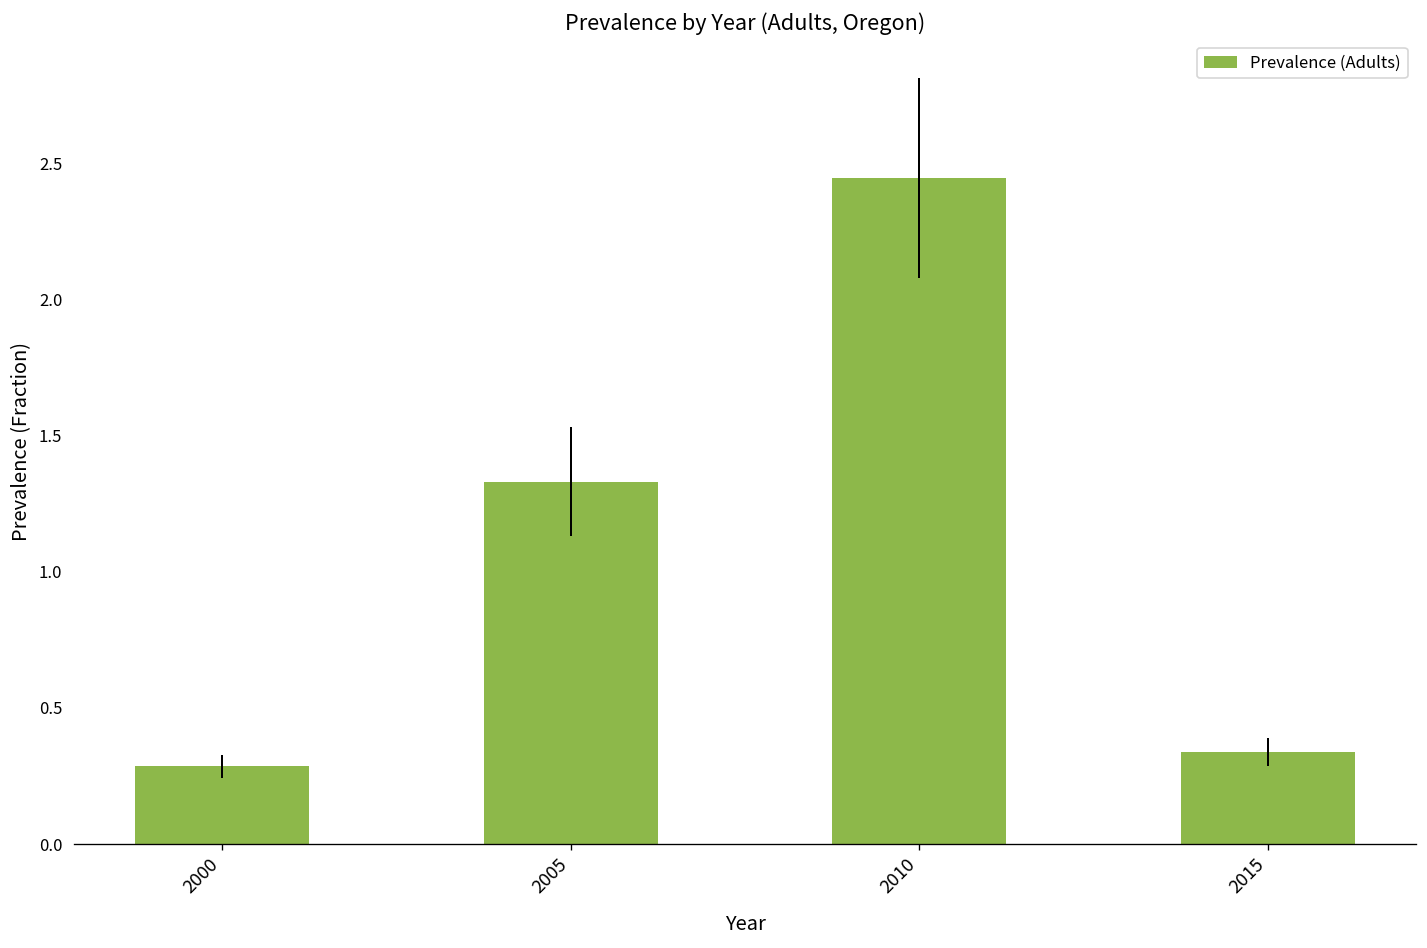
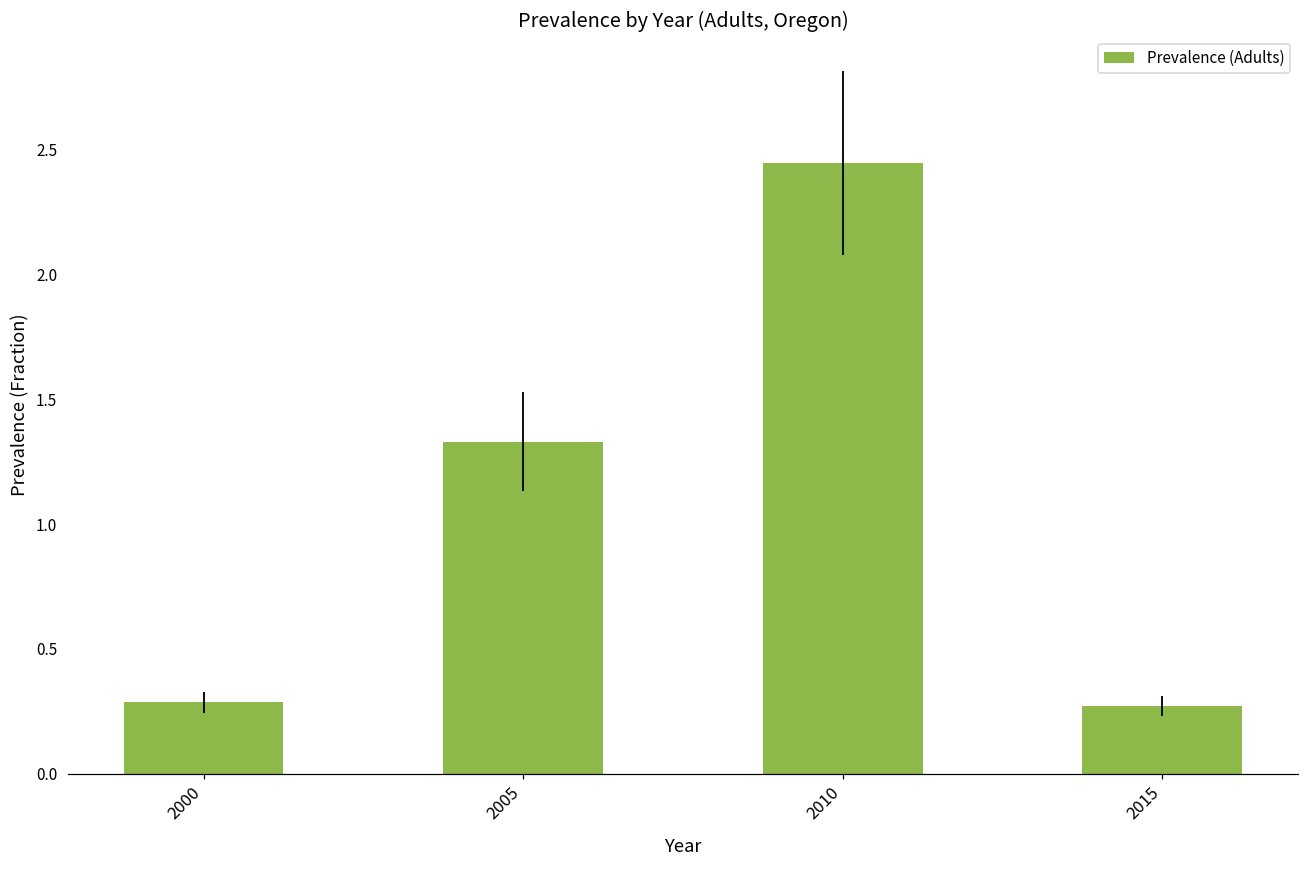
  {
    "2000": 0.29,
    "2005": 1.33,
    "2010": 2.45,
-   "2015": 0.34
+   "2015": 0.27
  }
